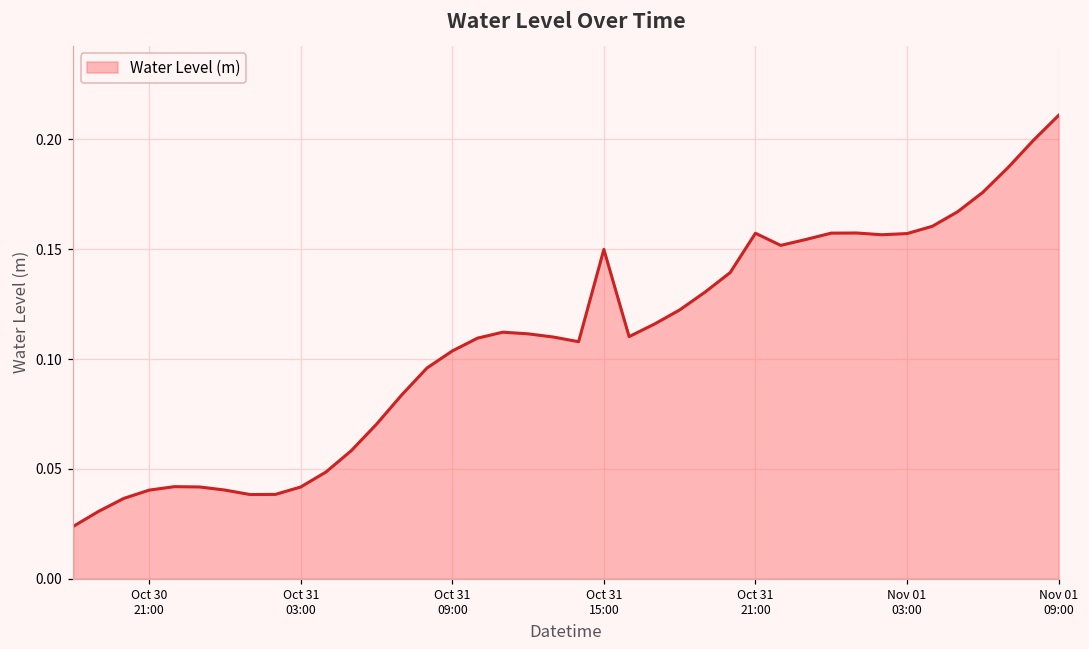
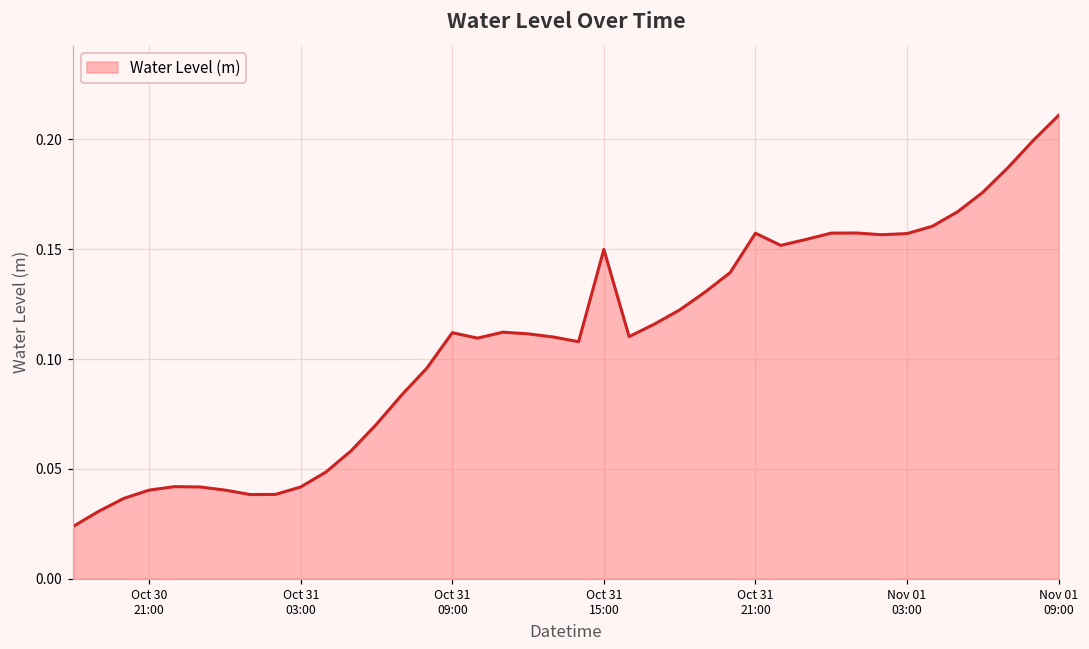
  {
    "Oct 30 21:00": 0.040,
    "Oct 31 03:00": 0.042,
-   "Oct 31 09:00": 0.104,
+   "Oct 31 09:00": 0.112,
    "Oct 31 15:00": 0.150,
    "Oct 31 21:00": 0.157,
    "Nov 01 03:00": 0.157,
    "Nov 01 09:00": 0.211
  }
